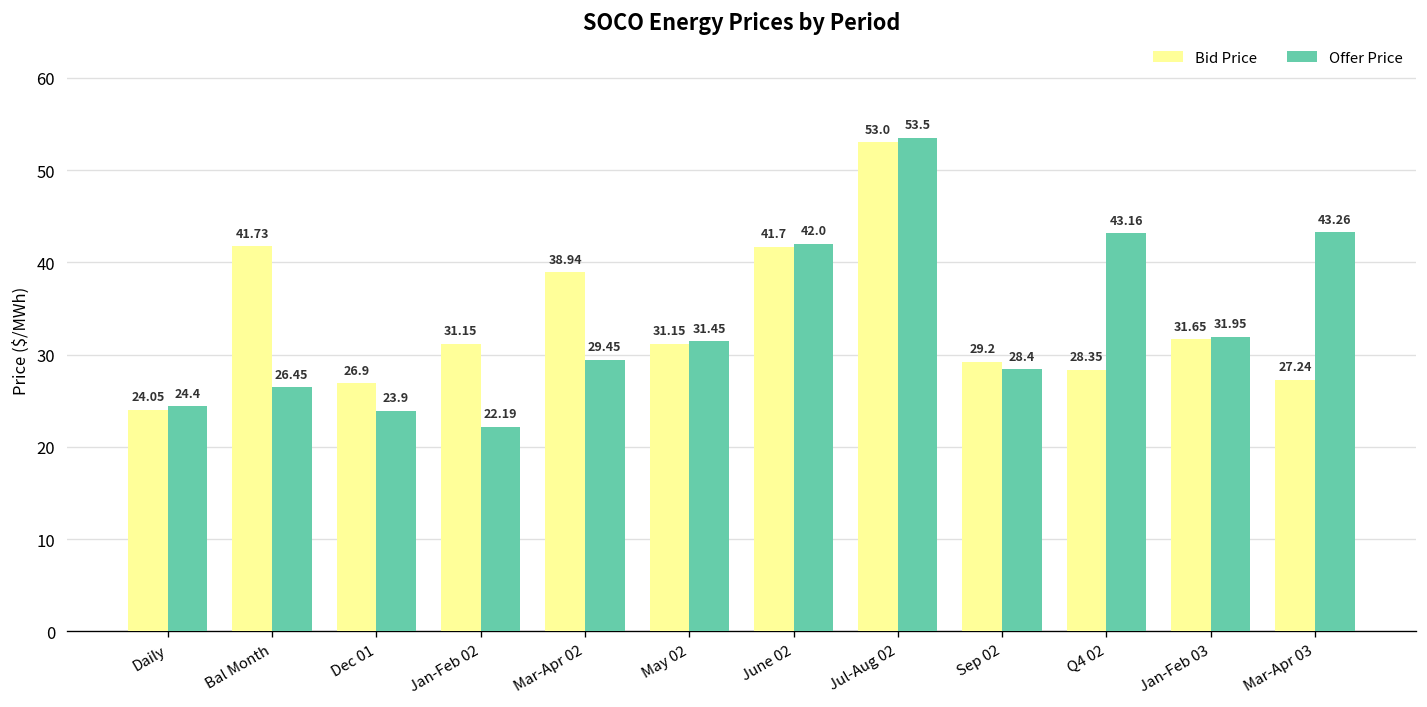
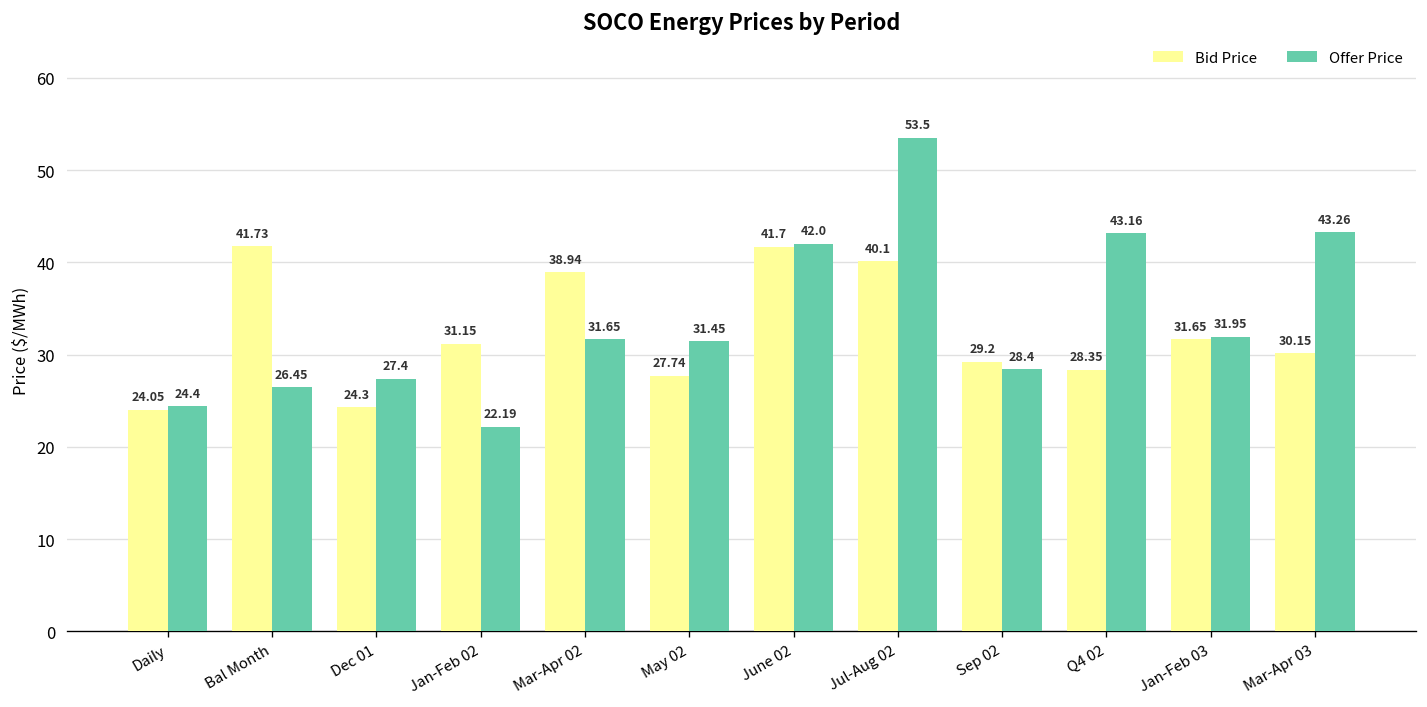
  {
    "Bid Price": {
      "Daily": 24.05,
      "Bal Month": 41.73,
-     "Dec 01": 26.9,
+     "Dec 01": 24.3,
      "Jan-Feb 02": 31.15,
      "Mar-Apr 02": 38.94,
-     "May 02": 31.15,
+     "May 02": 27.74,
      "June 02": 41.7,
-     "Jul-Aug 02": 53.0,
+     "Jul-Aug 02": 40.1,
      "Sep 02": 29.2,
      "Q4 02": 28.35,
      "Jan-Feb 03": 31.65,
-     "Mar-Apr 03": 27.24
+     "Mar-Apr 03": 30.15
    },
    "Offer Price": {
      "Daily": 24.4,
      "Bal Month": 26.45,
-     "Dec 01": 23.9,
+     "Dec 01": 27.4,
      "Jan-Feb 02": 22.19,
-     "Mar-Apr 02": 29.45,
+     "Mar-Apr 02": 31.65,
      "May 02": 31.45,
      "June 02": 42.0,
      "Jul-Aug 02": 53.5,
      "Sep 02": 28.4,
      "Q4 02": 43.16,
      "Jan-Feb 03": 31.95,
      "Mar-Apr 03": 43.26
    }
  }
